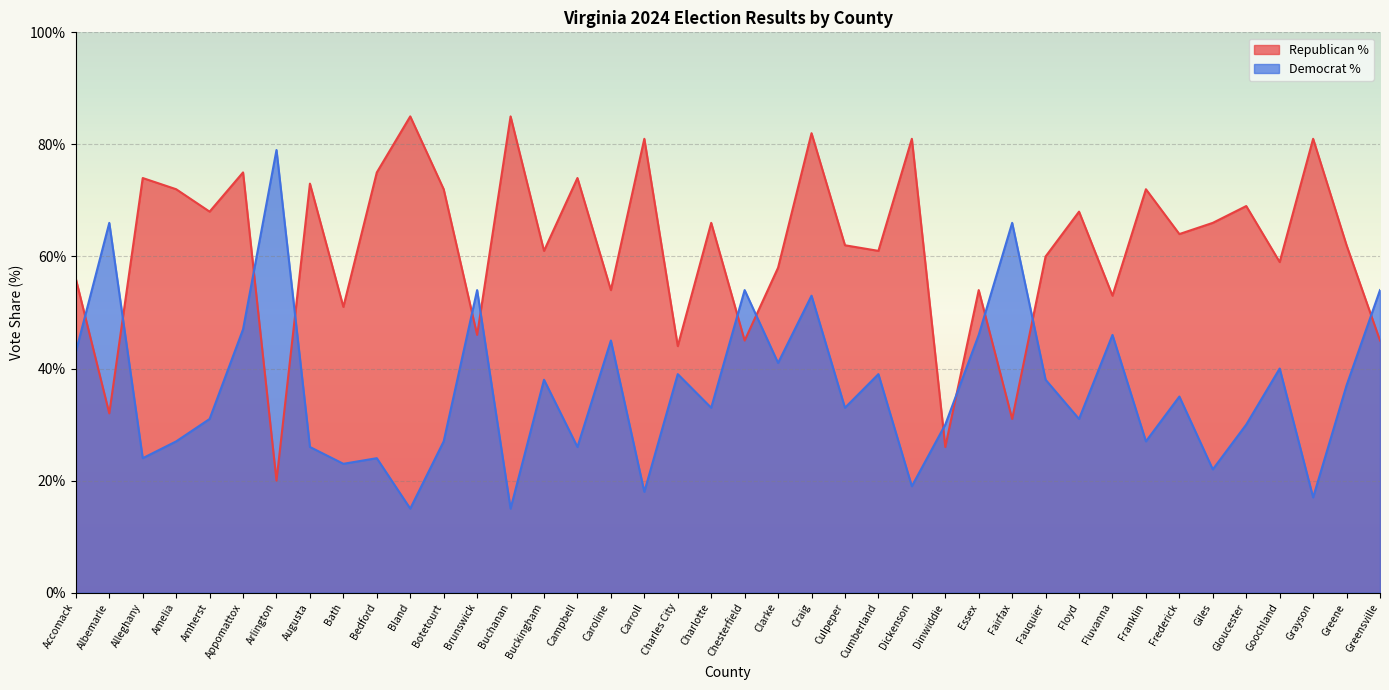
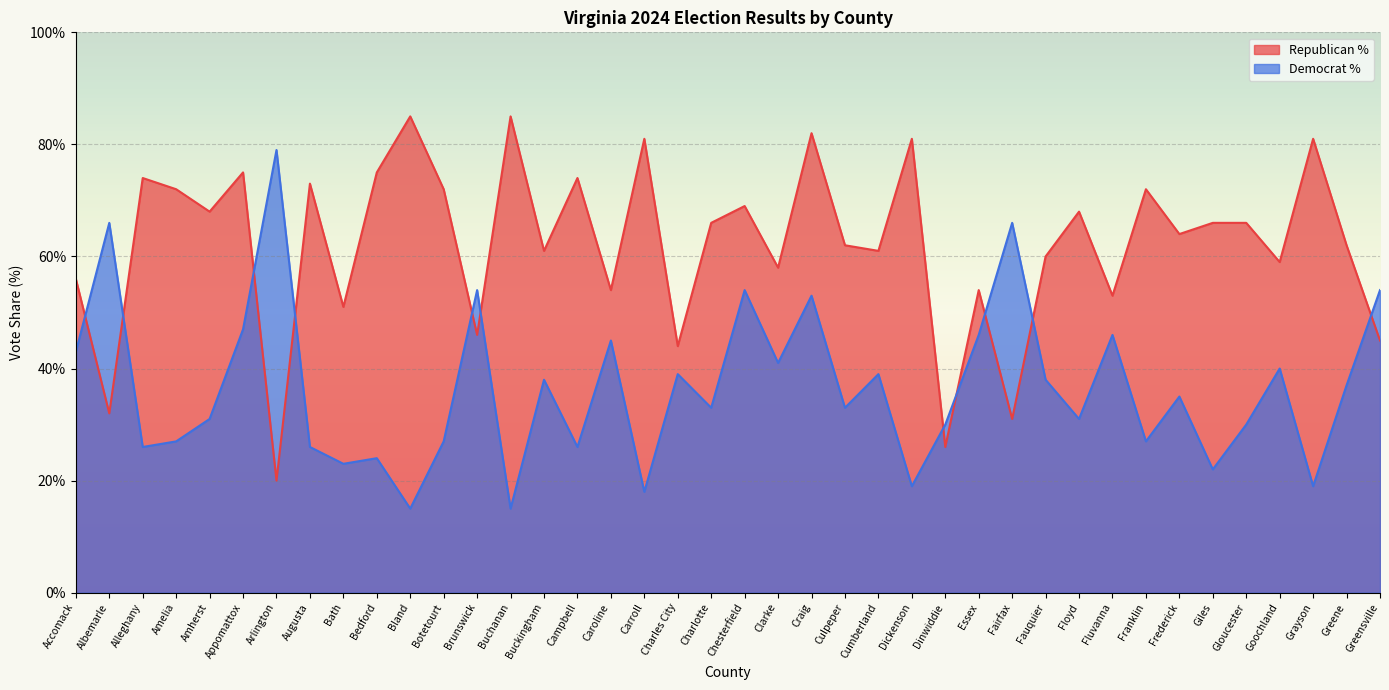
  {
    "Republican %": {
      "Accomack": "56%",
      "Albemarle": "32%",
      "Alleghany": "74%",
      "Amelia": "72%",
      "Amherst": "68%",
      "Appomattox": "75%",
      "Arlington": "20%",
      "Augusta": "73%",
      "Bath": "51%",
      "Bedford": "75%",
      "Bland": "85%",
      "Botetourt": "72%",
      "Brunswick": "46%",
      "Buchanan": "85%",
      "Buckingham": "61%",
      "Campbell": "74%",
      "Caroline": "54%",
      "Carroll": "81%",
      "Charles City": "44%",
      "Charlotte": "66%",
-     "Chesterfield": "45%",
+     "Chesterfield": "69%",
      "Clarke": "58%",
      "Craig": "82%",
      "Culpeper": "62%",
      "Cumberland": "61%",
      "Dickenson": "81%",
      "Dinwiddie": "26%",
      "Essex": "54%",
      "Fairfax": "31%",
      "Fauquier": "60%",
      "Floyd": "68%",
      "Fluvanna": "53%",
      "Franklin": "72%",
      "Frederick": "64%",
      "Giles": "66%",
-     "Gloucester": "69%",
+     "Gloucester": "66%",
      "Goochland": "59%",
      "Grayson": "81%",
      "Greene": "62%",
      "Greensville": "45%"
    },
    "Democrat %": {
      "Accomack": "43%",
      "Albemarle": "66%",
-     "Alleghany": "24%",
+     "Alleghany": "26%",
      "Amelia": "27%",
      "Amherst": "31%",
      "Appomattox": "47%",
      "Arlington": "79%",
      "Augusta": "26%",
      "Bath": "23%",
      "Bedford": "24%",
      "Bland": "15%",
      "Botetourt": "27%",
      "Brunswick": "54%",
      "Buchanan": "15%",
      "Buckingham": "38%",
      "Campbell": "26%",
      "Caroline": "45%",
      "Carroll": "18%",
      "Charles City": "39%",
      "Charlotte": "33%",
      "Chesterfield": "54%",
      "Clarke": "41%",
      "Craig": "53%",
      "Culpeper": "33%",
      "Cumberland": "39%",
      "Dickenson": "19%",
      "Dinwiddie": "30%",
      "Essex": "46%",
      "Fairfax": "66%",
      "Fauquier": "38%",
      "Floyd": "31%",
      "Fluvanna": "46%",
      "Franklin": "27%",
      "Frederick": "35%",
      "Giles": "22%",
      "Gloucester": "30%",
      "Goochland": "40%",
-     "Grayson": "17%",
+     "Grayson": "19%",
      "Greene": "37%",
      "Greensville": "54%"
    }
  }
